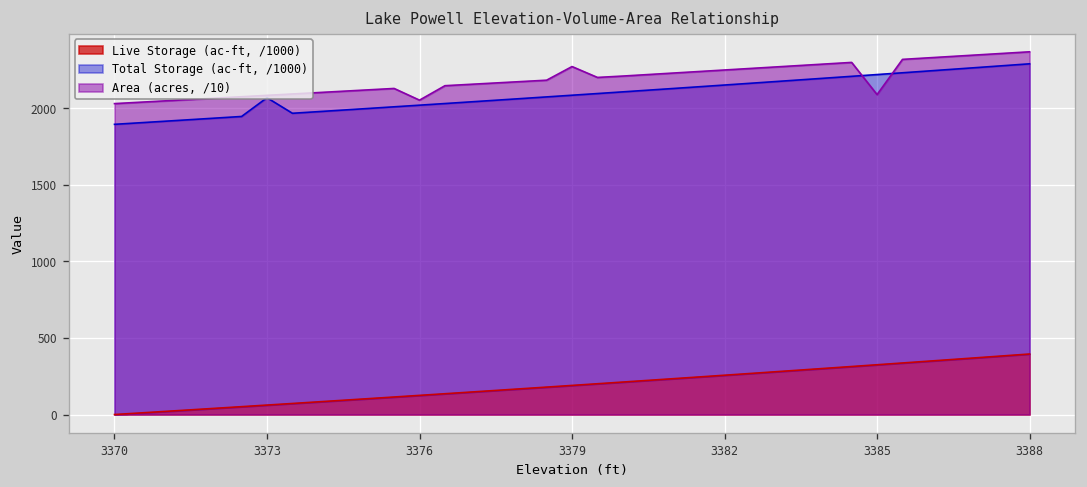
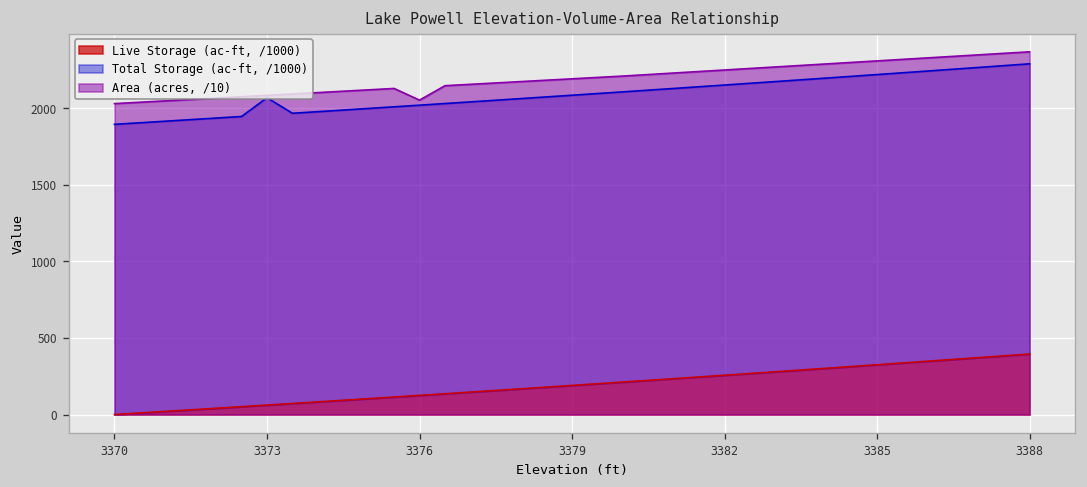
  {
    "Live Storage (ac-ft, /1000)": {
      "3370": 0,
      "3373": 60,
      "3376": 130,
      "3379": 190,
      "3382": 260,
      "3385": 330,
      "3388": 400
    },
    "Total Storage (ac-ft, /1000)": {
      "3370": 1900,
      "3376": 1900,
      "3379": 1890,
      "3382": 1900,
      "3385": 1900,
      "3388": 1900
    },
    "Area (acres, /10)": {
      "3370": 2030,
      "3376": 2050,
-     "3379": 2270,
+     "3379": 2190,
      "3382": 2250,
-     "3385": 2090,
+     "3385": 2310,
      "3388": 2370
    }
  }
